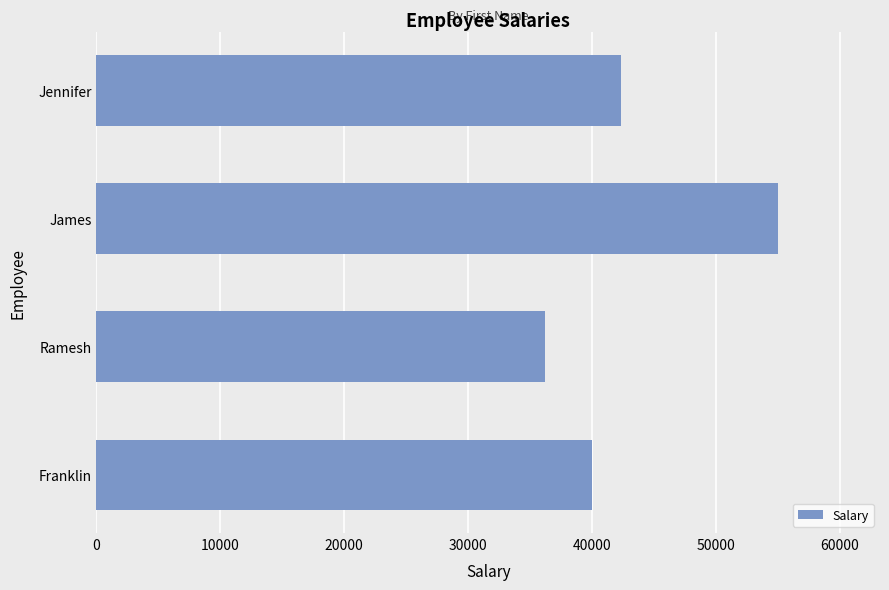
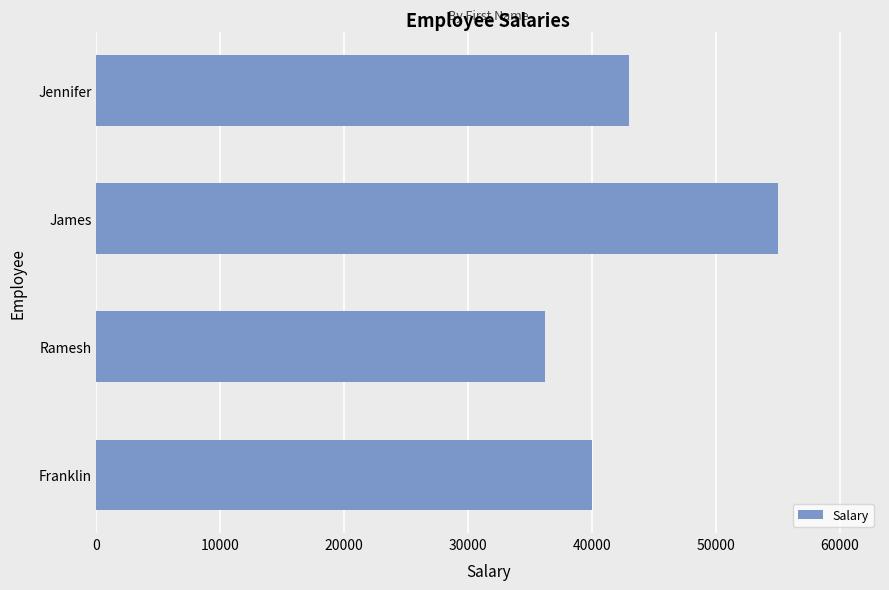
  {
-   "Jennifer": 42300,
+   "Jennifer": 43000,
    "James": 55000,
    "Ramesh": 36200,
    "Franklin": 40000
  }
